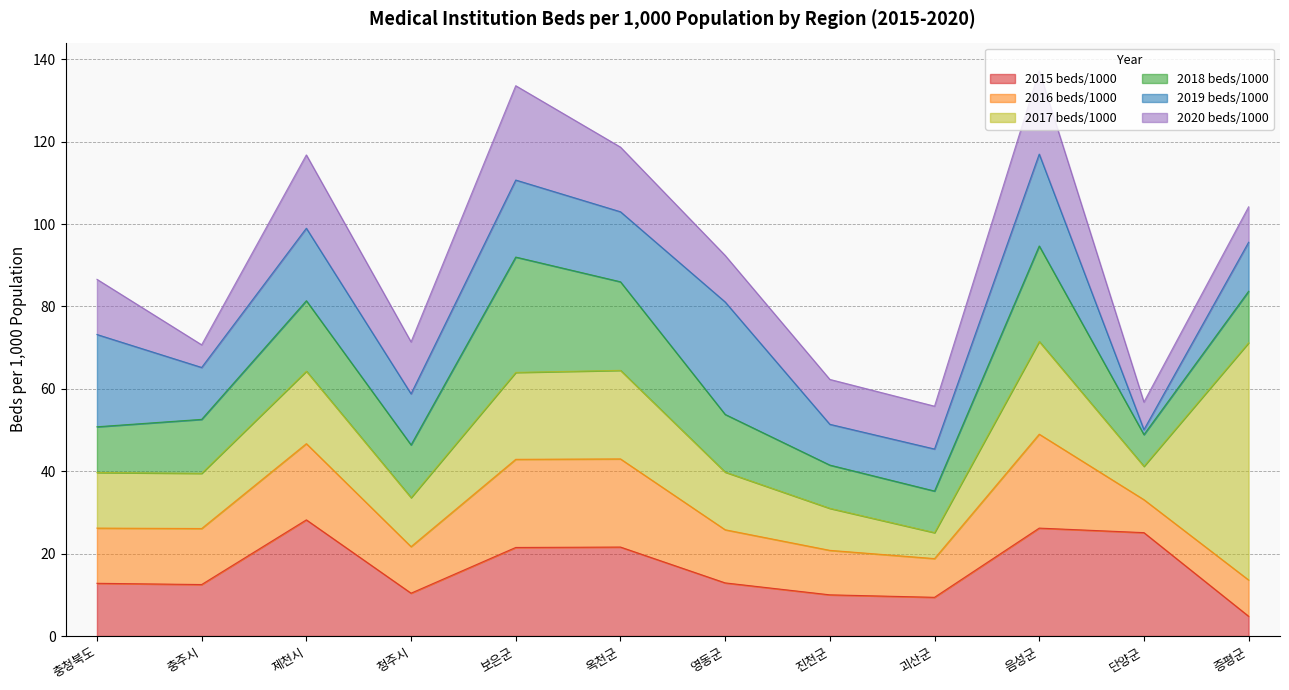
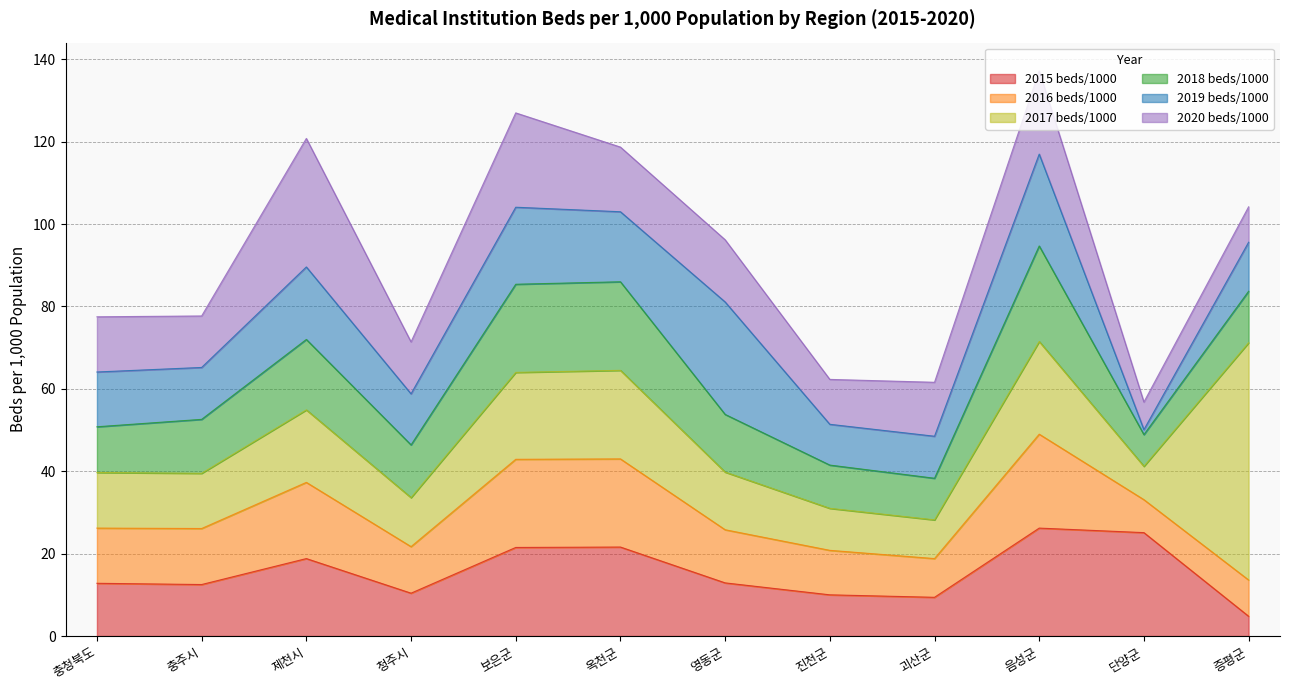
  {
    "2015 beds/1000": {
      "충청북도": 13,
      "충주시": 13,
-     "제천시": 28,
+     "제천시": 19,
      "청주시": 10,
      "보은군": 22,
      "옥천군": 22,
      "영동군": 13,
      "진천군": 10,
      "괴산군": 9,
      "음성군": 26,
      "단양군": 25,
      "증평군": 5
    },
    "2016 beds/1000": {
      "충청북도": 13,
      "충주시": 14,
      "제천시": 18,
      "청주시": 11,
      "보은군": 21,
      "옥천군": 21,
      "영동군": 13,
      "진천군": 11,
      "괴산군": 9,
      "음성군": 23,
      "단양군": 8,
      "증평군": 9
    },
    "2017 beds/1000": {
      "충청북도": 14,
      "충주시": 13,
      "제천시": 18,
      "청주시": 12,
      "보은군": 21,
      "옥천군": 22,
      "영동군": 14,
      "진천군": 10,
-     "괴산군": 6,
+     "괴산군": 9,
      "음성군": 23,
      "단양군": 8,
      "증평군": 58
    },
    "2018 beds/1000": {
      "충청북도": 11,
      "충주시": 13,
      "제천시": 17,
      "청주시": 13,
-     "보은군": 28,
+     "보은군": 21,
      "옥천군": 22,
      "영동군": 14,
      "진천군": 11,
      "괴산군": 10,
      "음성군": 23,
      "단양군": 8,
      "증평군": 13
    },
    "2019 beds/1000": {
-     "충청북도": 22,
+     "충청북도": 13,
      "충주시": 13,
      "제천시": 18,
      "청주시": 12,
      "보은군": 19,
      "옥천군": 17,
      "영동군": 27,
      "진천군": 10,
      "괴산군": 10,
      "음성군": 22,
      "단양군": 1,
      "증평군": 12
    },
    "2020 beds/1000": {
      "충청북도": 13,
-     "충주시": 6,
-     "제천시": 18,
+     "충주시": 13,
+     "제천시": 31,
      "청주시": 13,
      "보은군": 23,
      "옥천군": 16,
-     "영동군": 11,
+     "영동군": 15,
      "진천군": 11,
-     "괴산군": 10,
+     "괴산군": 13,
      "단양군": 7,
      "증평군": 9
    }
  }
